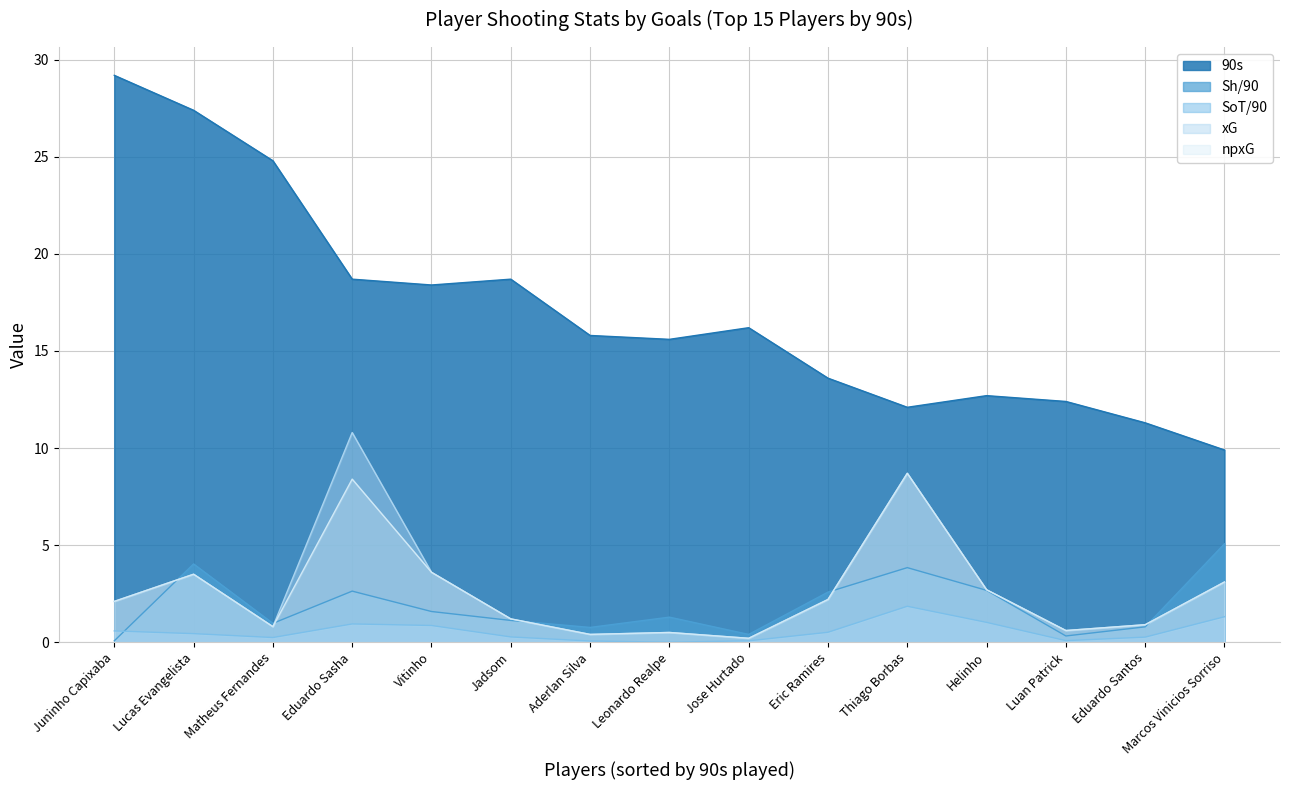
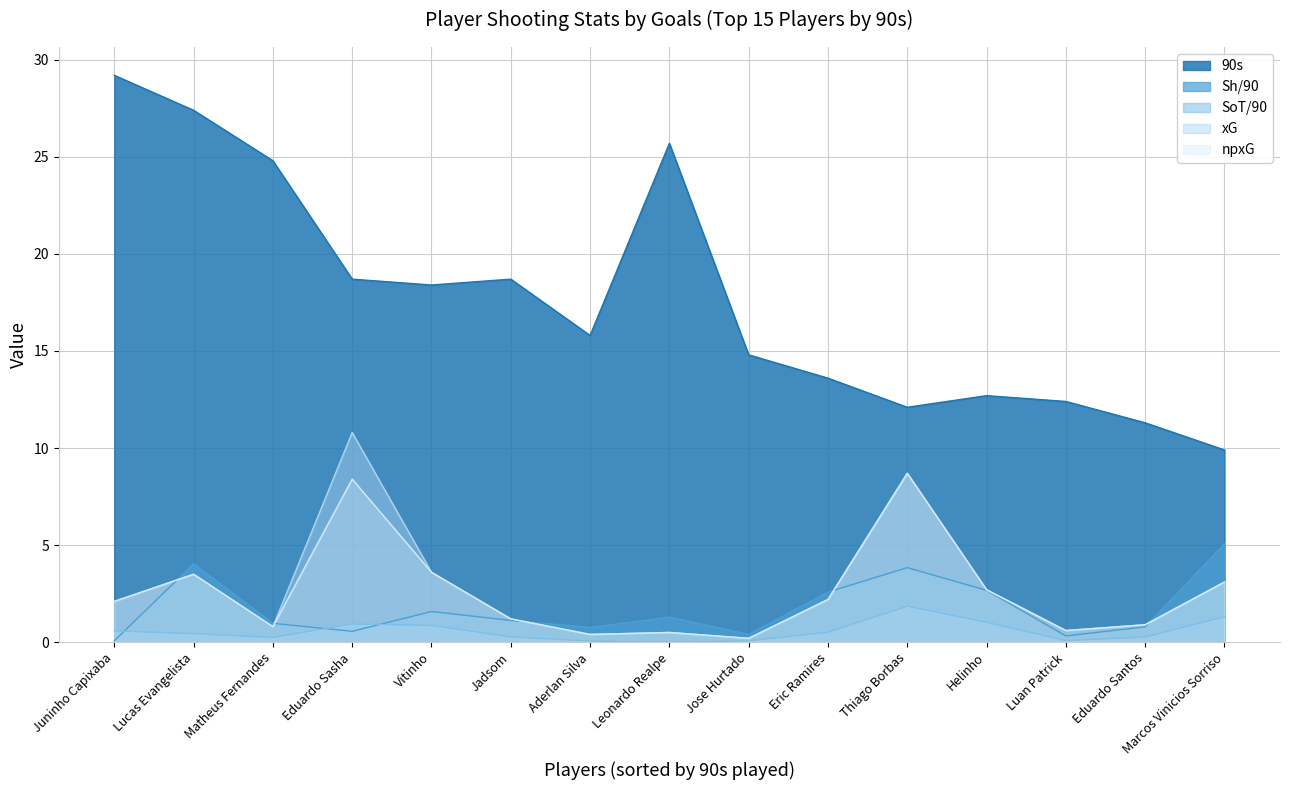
  {
    "90s": {
      "Juninho Capixaba": 29.2,
      "Lucas Evangelista": 27.4,
      "Matheus Fernandes": 24.8,
      "Eduardo Sasha": 18.7,
      "Vitinho": 18.4,
      "Jadsom": 18.7,
      "Aderlan Silva": 15.8,
-     "Leonardo Realpe": 15.6,
-     "Jose Hurtado": 16.2,
+     "Leonardo Realpe": 25.7,
+     "Jose Hurtado": 14.8,
      "Eric Ramires": 13.6,
      "Thiago Borbas": 12.1,
      "Helinho": 12.7,
      "Luan Patrick": 12.4,
      "Eduardo Santos": 11.3,
      "Marcos Vinicios Sorriso": 9.9
    },
    "Sh/90": {
      "Juninho Capixaba": 0.1,
      "Lucas Evangelista": 4.0,
      "Matheus Fernandes": 1.0,
-     "Eduardo Sasha": 2.6,
+     "Eduardo Sasha": 0.6,
      "Vitinho": 1.6,
      "Aderlan Silva": 0.8,
      "Leonardo Realpe": 1.3,
      "Jose Hurtado": 0.4,
      "Eric Ramires": 2.6,
      "Thiago Borbas": 3.8,
      "Luan Patrick": 0.3,
      "Marcos Vinicios Sorriso": 5.1
    }
  }
